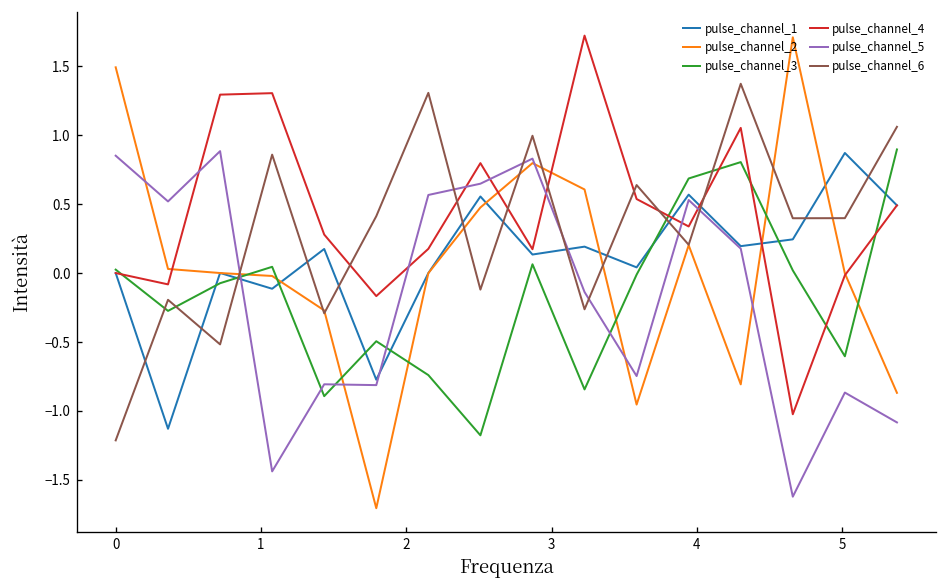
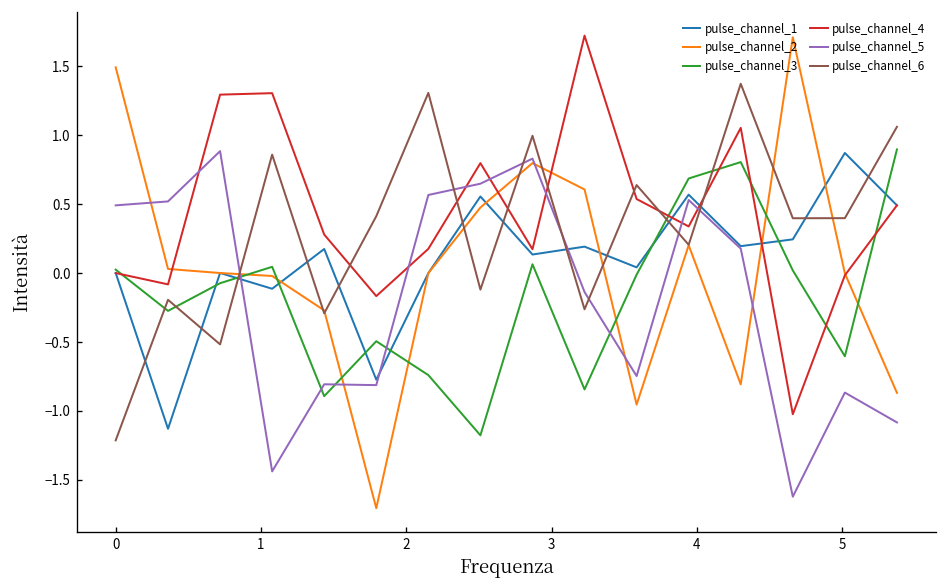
  {
    "pulse_channel_2": {
      "0": 1.49
    },
    "pulse_channel_3": {
      "0": 0.02
    },
    "pulse_channel_5": {
-     "0": 0.85
+     "0": 0.49
    },
    "pulse_channel_6": {
      "0": -1.21
    }
  }
